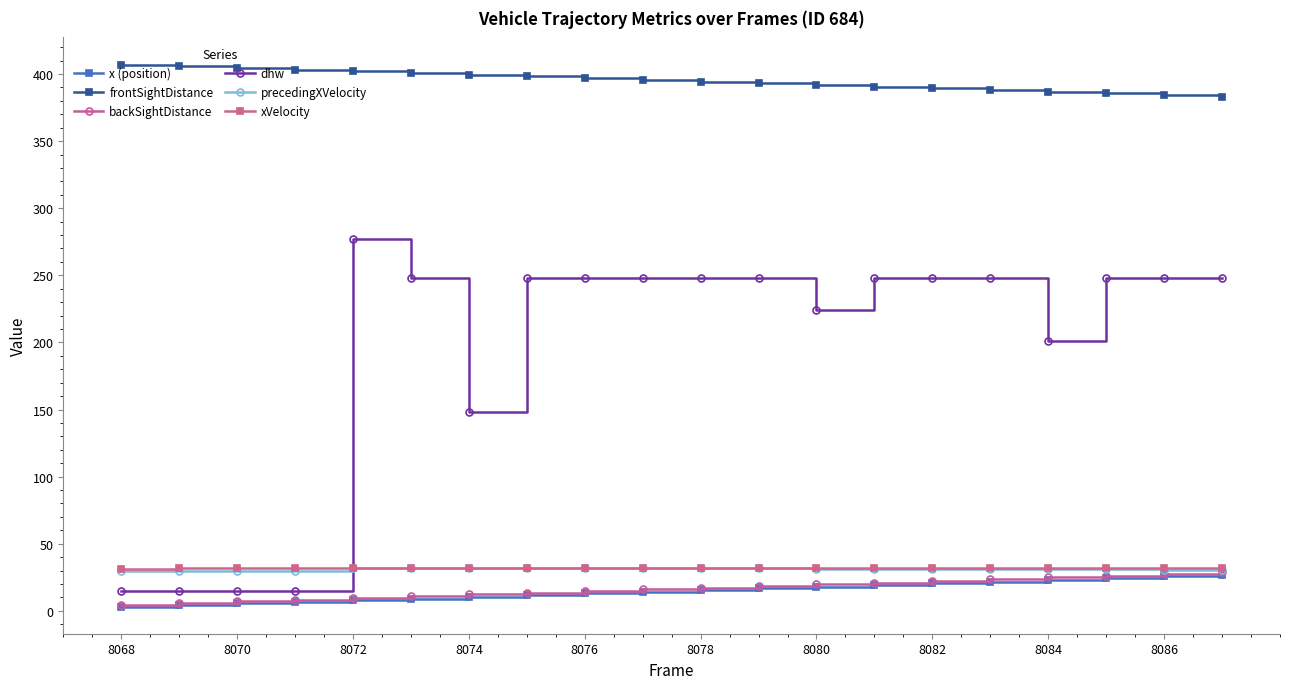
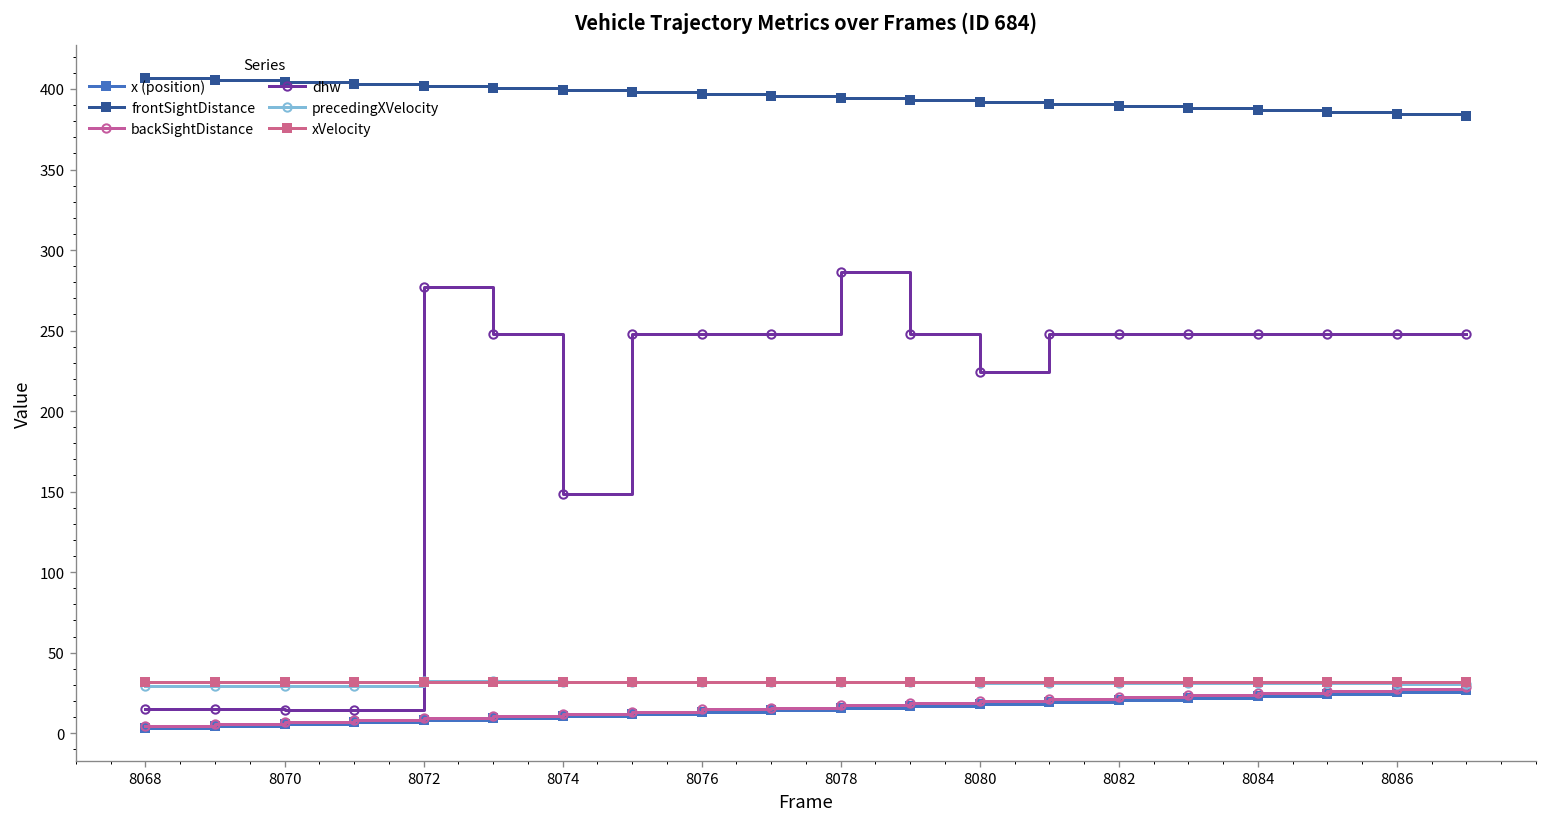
  {
    "dhw": {
      "8068": 15,
      "8070": 15,
      "8072": 277,
      "8074": 148,
      "8076": 248,
-     "8078": 248,
+     "8078": 287,
      "8080": 224,
      "8082": 248,
-     "8084": 201,
+     "8084": 248,
      "8086": 248
    },
    "precedingXVelocity": {
      "8068": 30,
      "8070": 30
    }
  }
